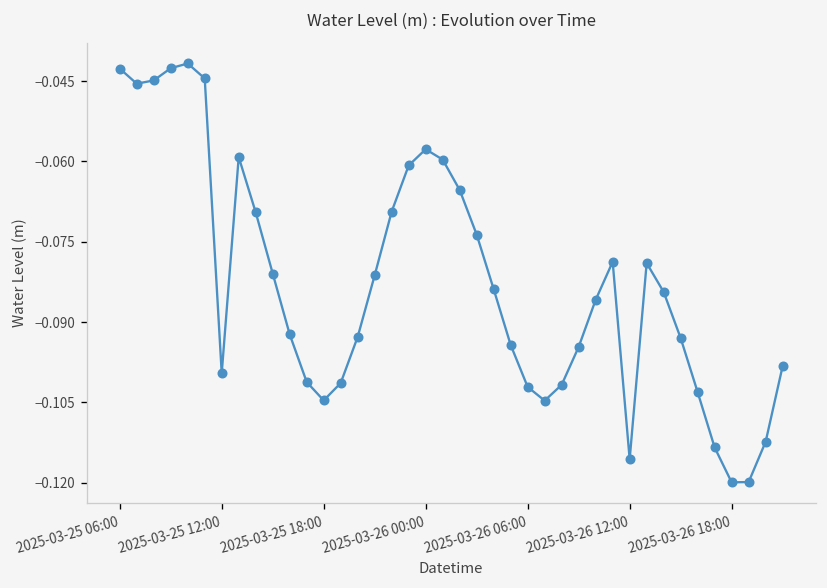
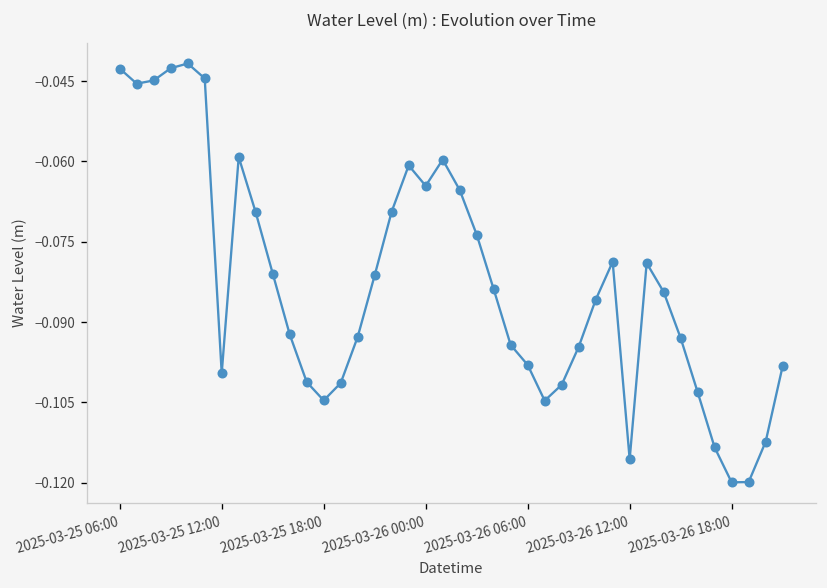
  {
    "2025-03-25 06:00": -0.043,
    "2025-03-25 12:00": -0.100,
    "2025-03-25 18:00": -0.105,
-   "2025-03-26 00:00": -0.058,
-   "2025-03-26 06:00": -0.102,
+   "2025-03-26 00:00": -0.065,
+   "2025-03-26 06:00": -0.098,
    "2025-03-26 12:00": -0.116,
    "2025-03-26 18:00": -0.120
  }
